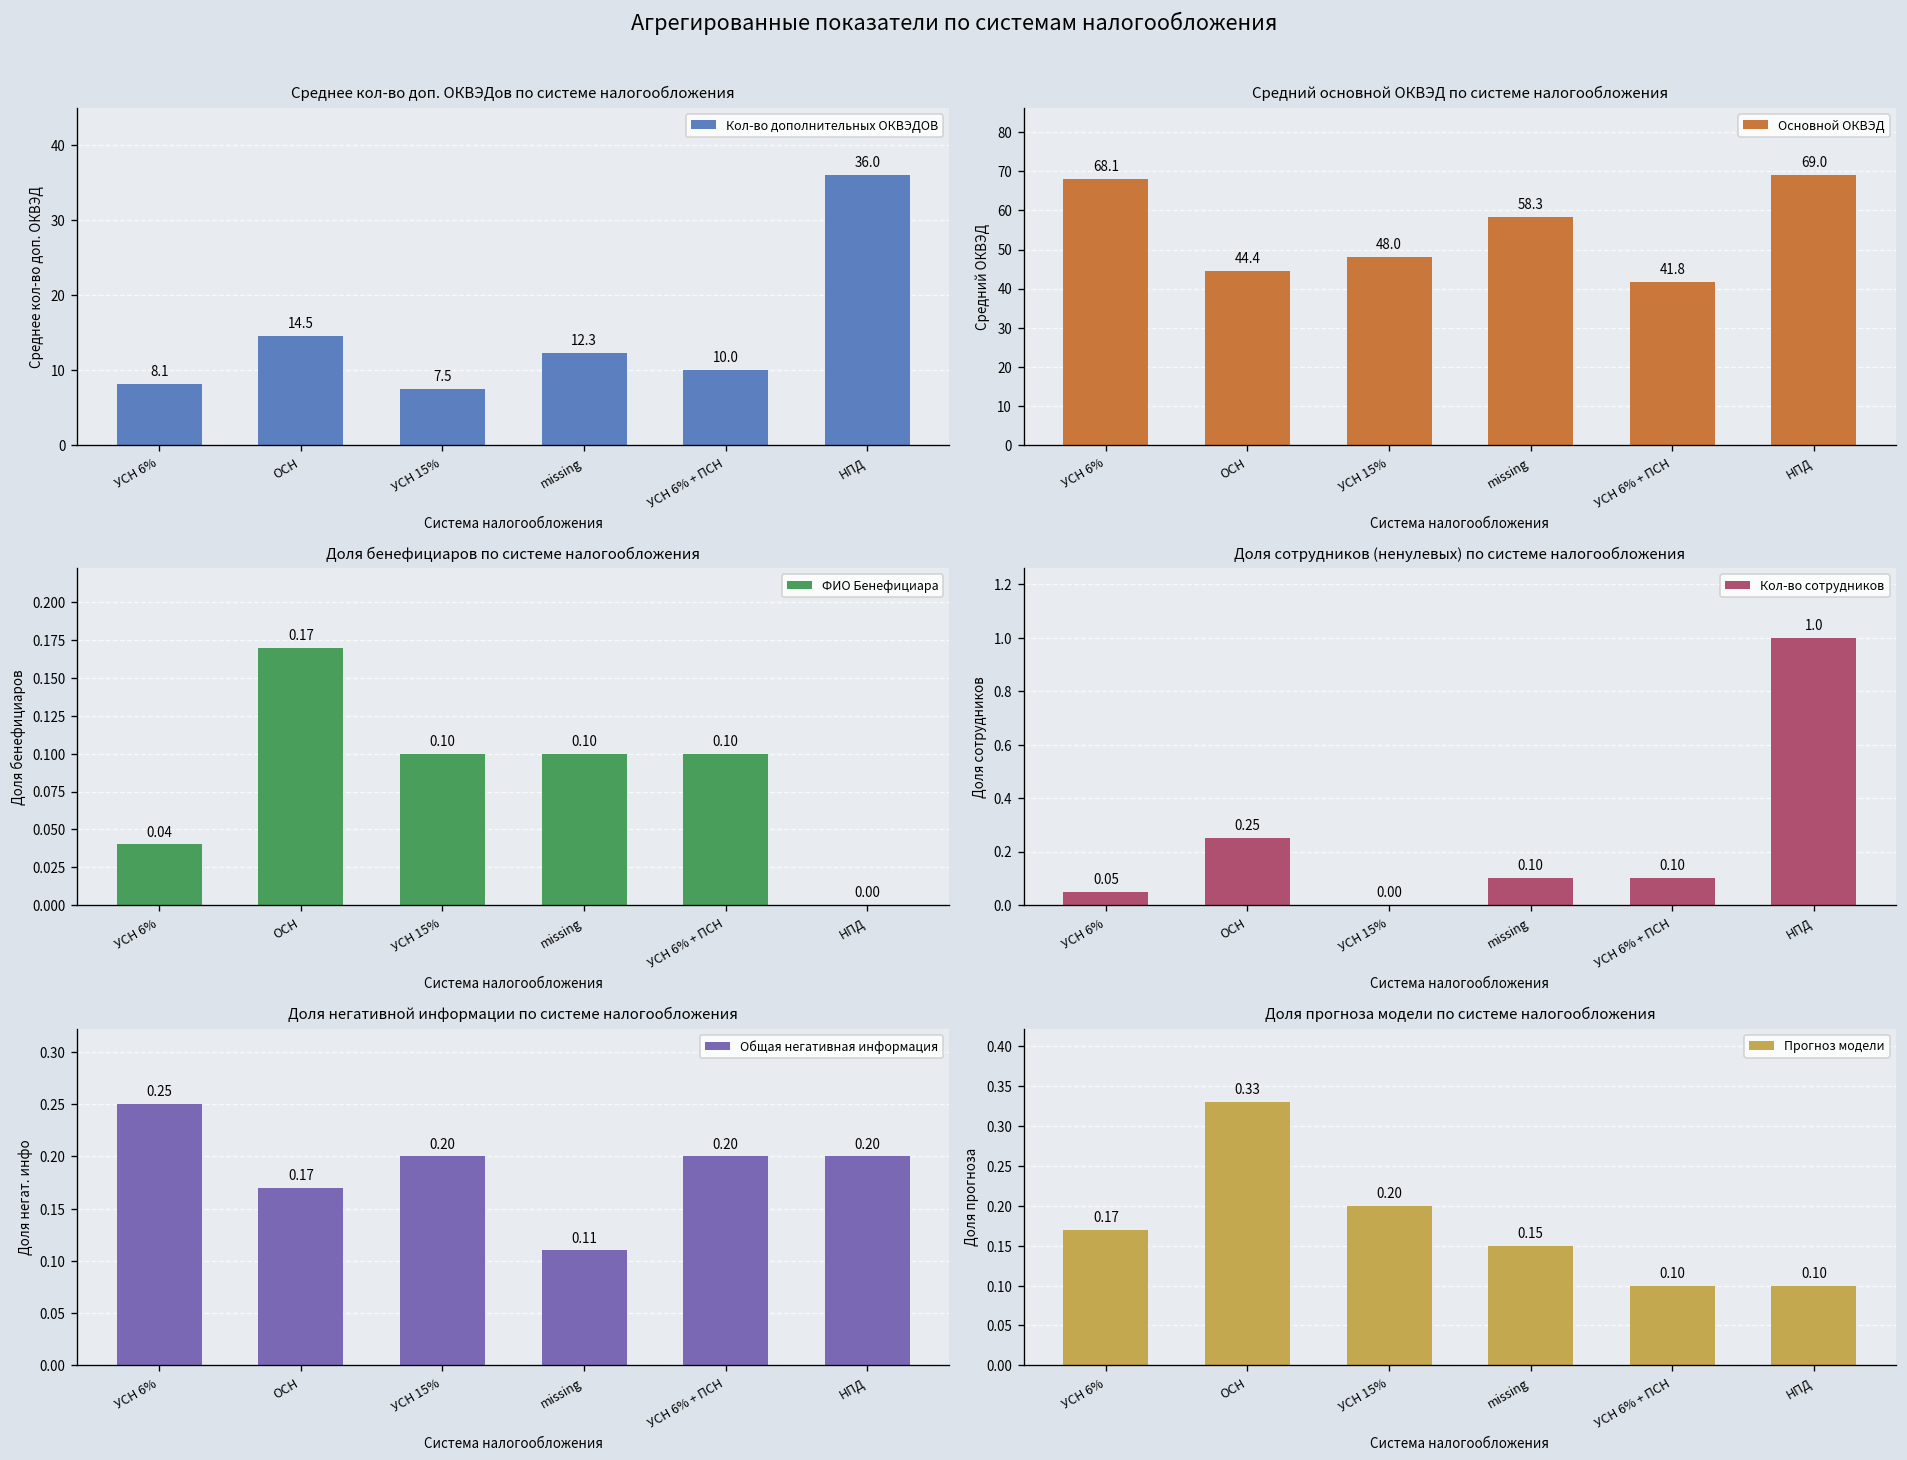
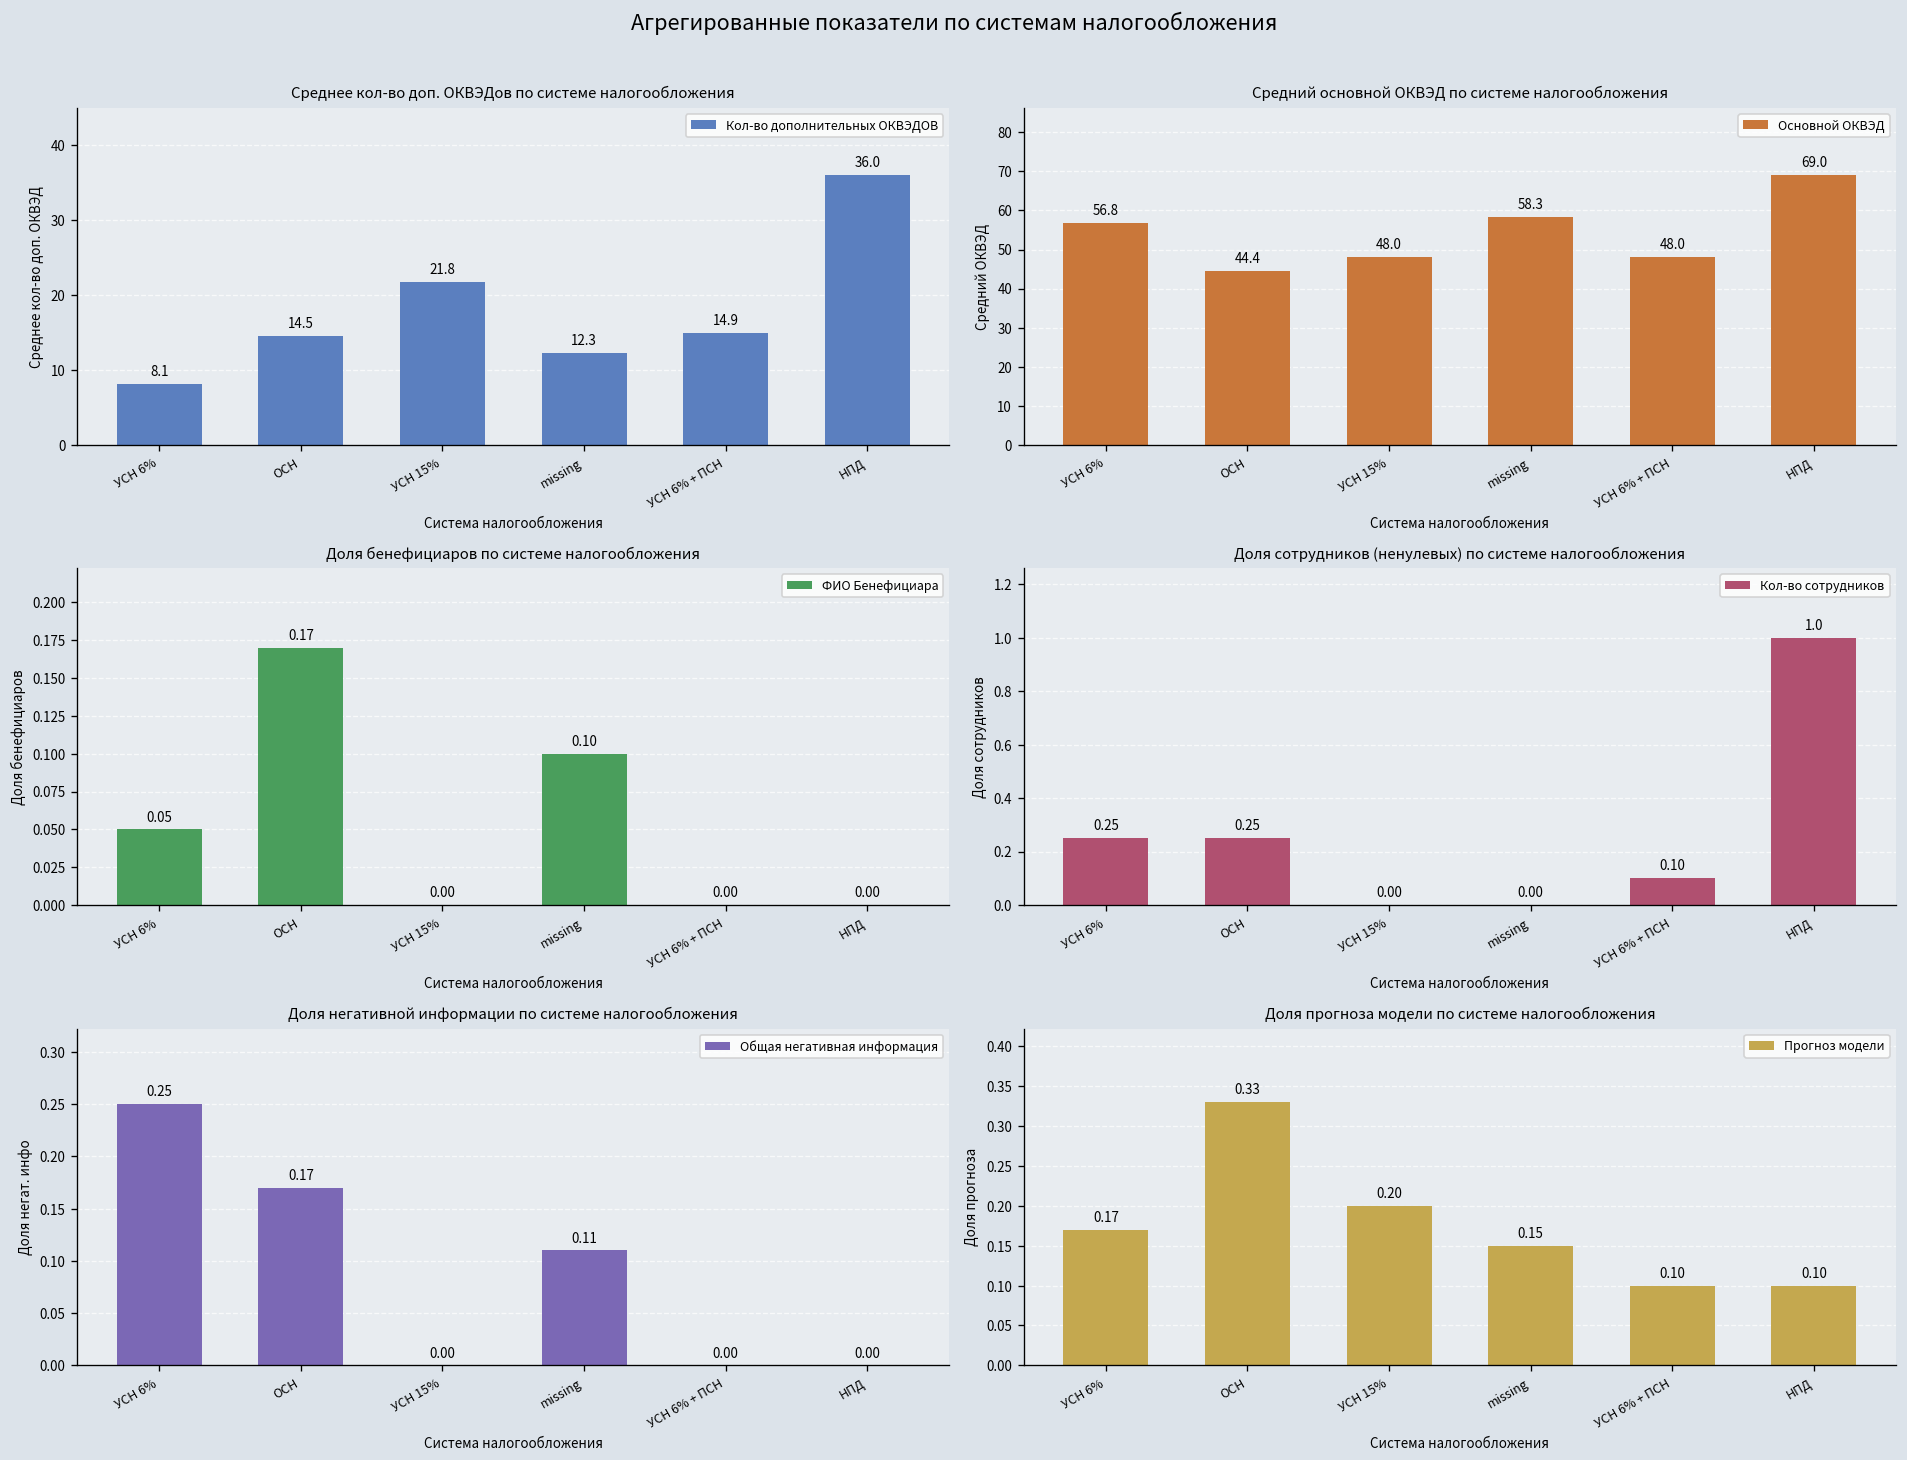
  {
    "Среднее кол-во доп. ОКВЭДов по системе налогообложения": {
      "УСН 6%": 8.1,
      "ОСН": 14.5,
-     "УСН 15%": 7.5,
+     "УСН 15%": 21.8,
      "missing": 12.3,
-     "УСН 6% + ПСН": 10.0,
+     "УСН 6% + ПСН": 14.9,
      "НПД": 36.0
    },
    "Средний основной ОКВЭД по системе налогообложения": {
-     "УСН 6%": 68.1,
+     "УСН 6%": 56.8,
      "ОСН": 44.4,
      "УСН 15%": 48.0,
      "missing": 58.3,
-     "УСН 6% + ПСН": 41.8,
+     "УСН 6% + ПСН": 48.0,
      "НПД": 69.0
    },
    "Доля бенефициаров по системе налогообложения": {
-     "УСН 6%": 0.04,
+     "УСН 6%": 0.05,
      "ОСН": 0.17,
-     "УСН 15%": 0.10,
+     "УСН 15%": 0.00,
      "missing": 0.10,
-     "УСН 6% + ПСН": 0.10,
+     "УСН 6% + ПСН": 0.00,
      "НПД": 0.00
    },
    "Доля сотрудников (ненулевых) по системе налогообложения": {
-     "УСН 6%": 0.05,
+     "УСН 6%": 0.25,
      "ОСН": 0.25,
      "УСН 15%": 0.00,
-     "missing": 0.10,
+     "missing": 0.00,
      "УСН 6% + ПСН": 0.10,
      "НПД": 1.0
    },
    "Доля негативной информации по системе налогообложения": {
      "УСН 6%": 0.25,
      "ОСН": 0.17,
-     "УСН 15%": 0.20,
+     "УСН 15%": 0.00,
      "missing": 0.11,
-     "УСН 6% + ПСН": 0.20,
-     "НПД": 0.20
+     "УСН 6% + ПСН": 0.00,
+     "НПД": 0.00
    },
    "Доля прогноза модели по системе налогообложения": {
      "УСН 6%": 0.17,
      "ОСН": 0.33,
      "УСН 15%": 0.20,
      "missing": 0.15,
      "УСН 6% + ПСН": 0.10,
      "НПД": 0.10
    }
  }
